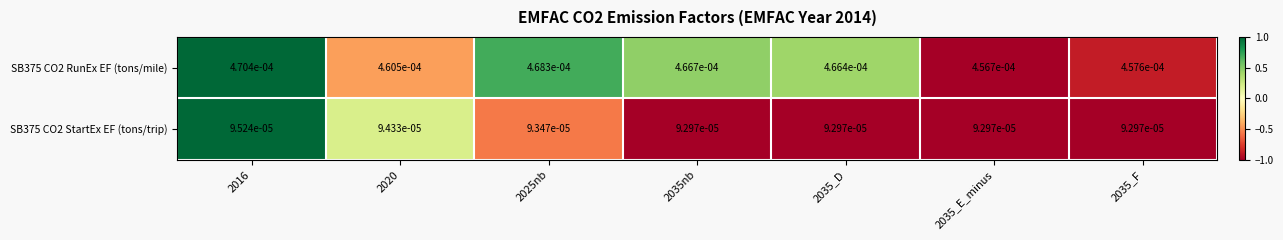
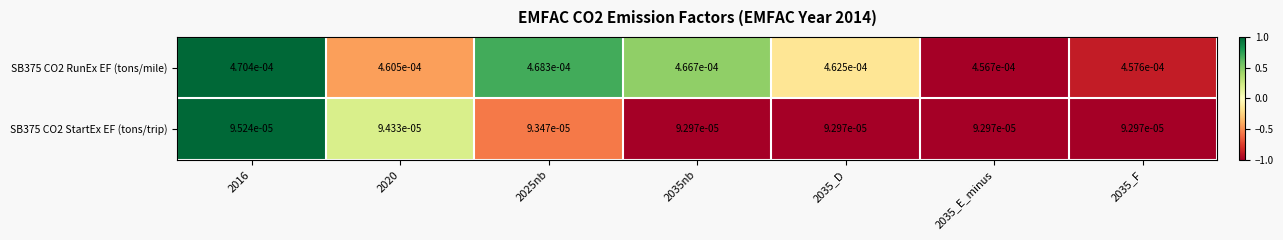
  {
    "SB375 CO2 RunEx EF (tons/mile)": {
      "2016": "4.704e-04",
      "2020": "4.605e-04",
      "2025nb": "4.683e-04",
      "2035nb": "4.667e-04",
-     "2035_D": "4.664e-04",
+     "2035_D": "4.625e-04",
      "2035_E_minus": "4.567e-04",
      "2035_F": "4.576e-04"
    },
    "SB375 CO2 StartEx EF (tons/trip)": {
      "2016": "9.524e-05",
      "2020": "9.433e-05",
      "2025nb": "9.347e-05",
      "2035nb": "9.297e-05",
      "2035_D": "9.297e-05",
      "2035_E_minus": "9.297e-05",
      "2035_F": "9.297e-05"
    }
  }
